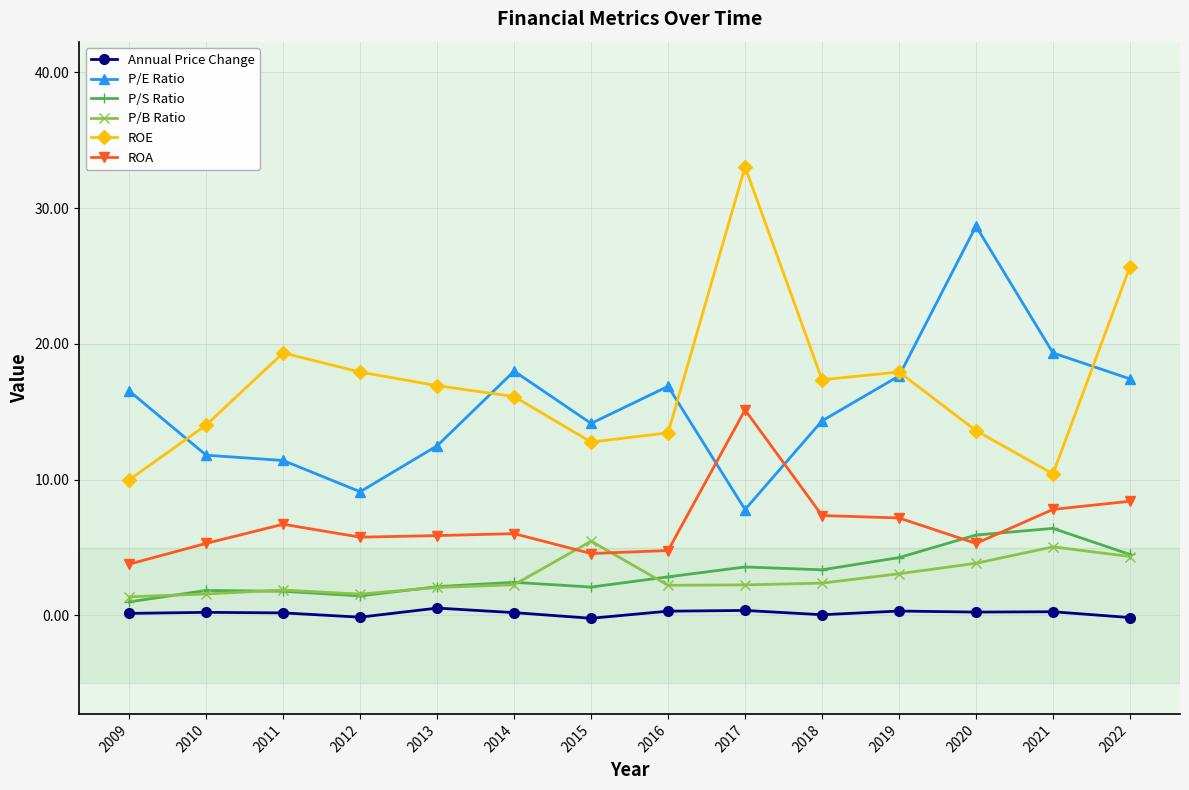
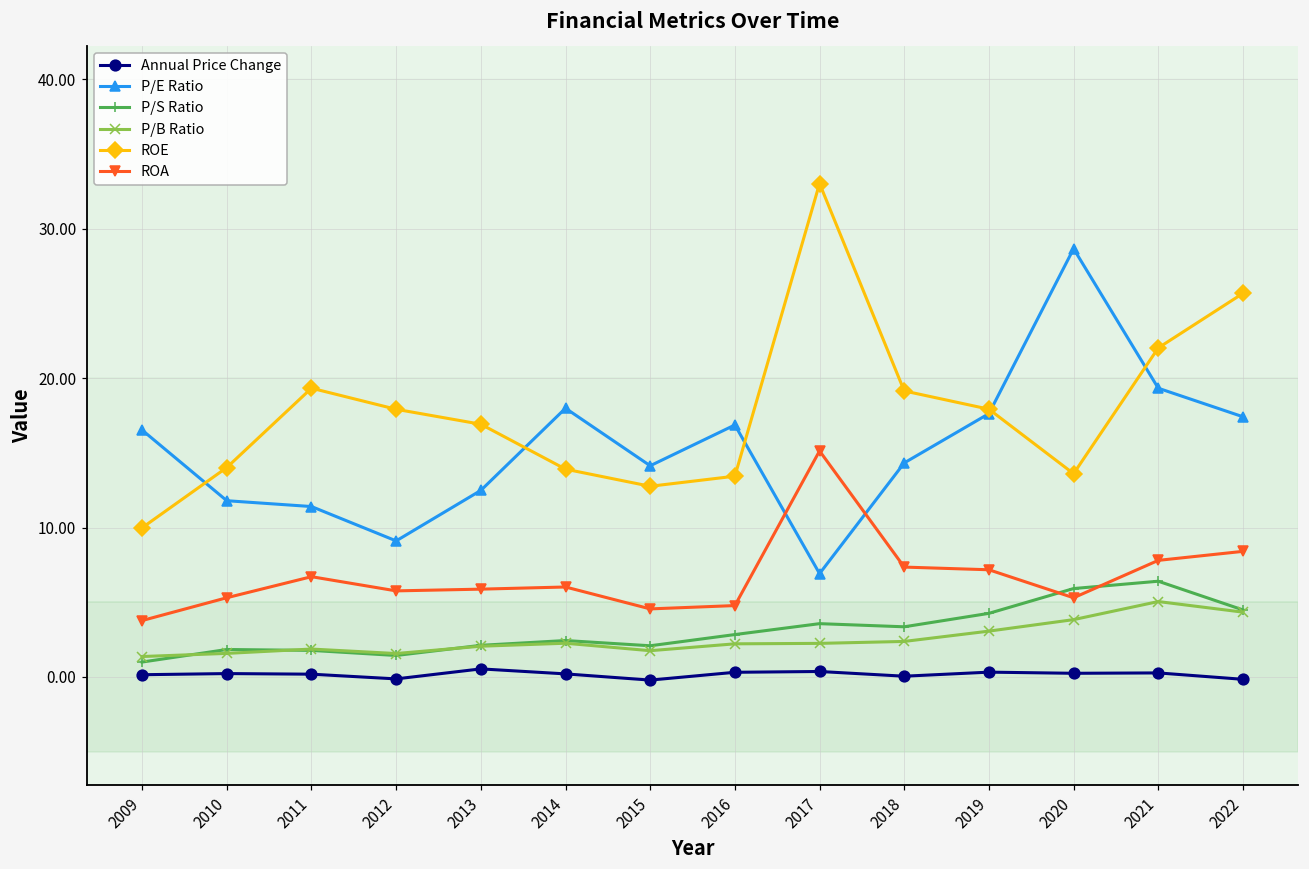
  {
    "Annual Price Change": {
      "2009": 0.2,
      "2010": 0.2,
      "2011": 0.2,
      "2012": -0.1,
      "2013": 0.5,
      "2014": 0.2,
      "2015": -0.2,
      "2016": 0.3,
      "2017": 0.4,
      "2018": 0.1,
      "2019": 0.3,
      "2020": 0.2,
      "2021": 0.3,
      "2022": -0.2
    },
    "P/E Ratio": {
      "2009": 16.5,
      "2010": 11.8,
      "2011": 11.4,
      "2012": 9.1,
      "2013": 12.5,
      "2014": 18.0,
      "2015": 14.1,
      "2016": 16.9,
-     "2017": 7.8,
+     "2017": 6.9,
      "2018": 14.3,
      "2019": 17.6,
      "2020": 28.7,
      "2021": 19.3,
      "2022": 17.4
    },
    "P/S Ratio": {
      "2009": 1.0,
      "2010": 1.8,
      "2015": 2.1,
      "2016": 2.8,
      "2017": 3.6,
      "2018": 3.4,
      "2019": 4.3,
      "2020": 5.9,
      "2021": 6.4
    },
    "P/B Ratio": {
      "2009": 1.4,
      "2010": 1.6,
-     "2015": 5.5,
+     "2015": 1.8,
      "2016": 2.2,
      "2017": 2.3,
      "2018": 2.4,
      "2019": 3.1,
      "2020": 3.8,
      "2021": 5.1
    },
    "ROE": {
      "2009": 10.0,
      "2010": 14.0,
      "2011": 19.3,
      "2012": 17.9,
      "2013": 16.9,
-     "2014": 16.1,
+     "2014": 13.9,
      "2015": 12.8,
      "2016": 13.4,
      "2017": 33.0,
-     "2018": 17.4,
+     "2018": 19.1,
      "2019": 17.9,
      "2020": 13.6,
-     "2021": 10.4,
+     "2021": 22.0,
      "2022": 25.7
    },
    "ROA": {
      "2009": 3.8,
      "2010": 5.3,
      "2011": 6.7,
      "2012": 5.8,
      "2013": 5.9,
      "2014": 6.0,
      "2015": 4.6,
      "2016": 4.8,
      "2017": 15.1,
      "2018": 7.4,
      "2019": 7.2,
      "2020": 5.3,
      "2021": 7.8,
      "2022": 8.4
    }
  }
